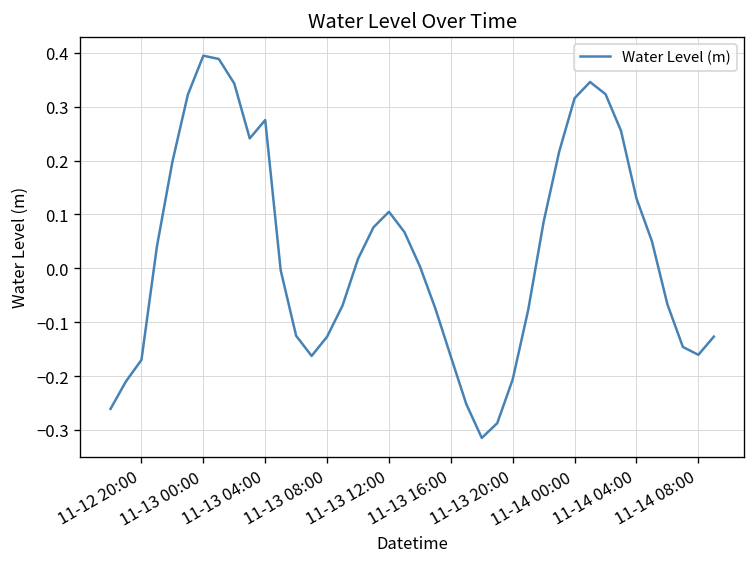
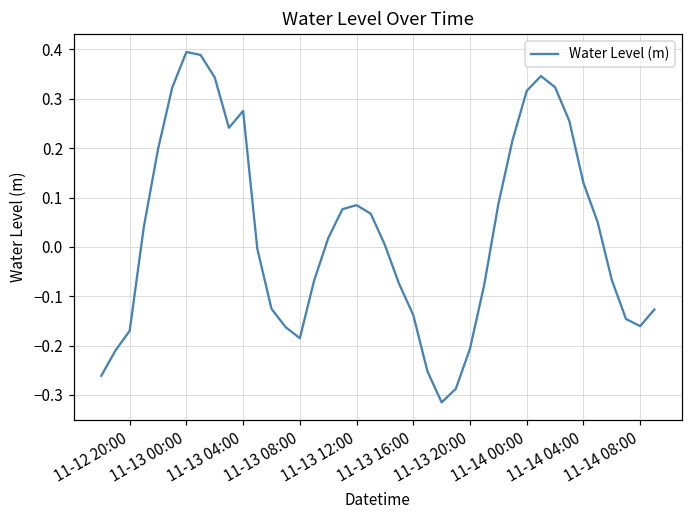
  {
    "11-12 20:00": -0.17,
    "11-13 00:00": 0.39,
    "11-13 04:00": 0.28,
-   "11-13 08:00": -0.13,
-   "11-13 12:00": 0.10,
-   "11-13 16:00": -0.16,
+   "11-13 08:00": -0.19,
+   "11-13 12:00": 0.08,
+   "11-13 16:00": -0.14,
    "11-13 20:00": -0.21,
    "11-14 00:00": 0.32,
    "11-14 04:00": 0.13,
    "11-14 08:00": -0.16
  }
